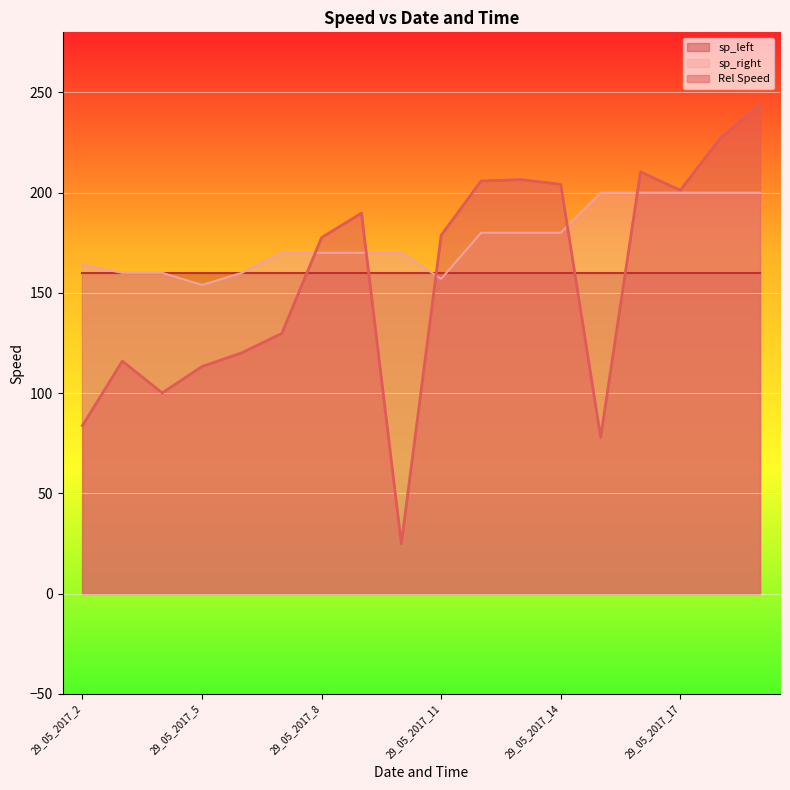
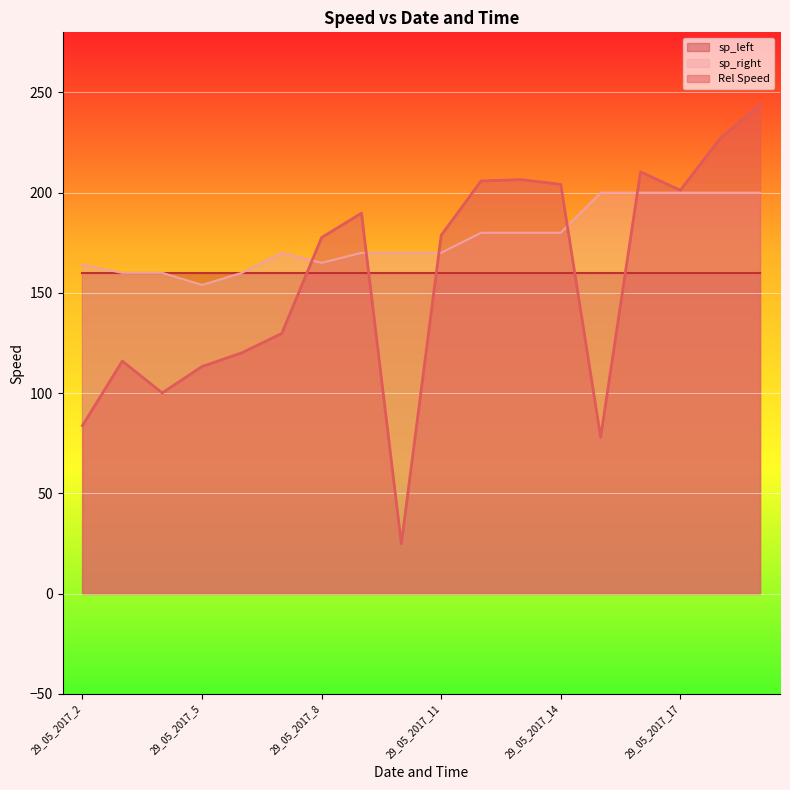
  {
    "sp_right": {
      "29_05_2017_2": 164,
      "29_05_2017_5": 154,
-     "29_05_2017_8": 170,
-     "29_05_2017_11": 157,
+     "29_05_2017_8": 165,
+     "29_05_2017_11": 170,
      "29_05_2017_14": 180
    }
  }
